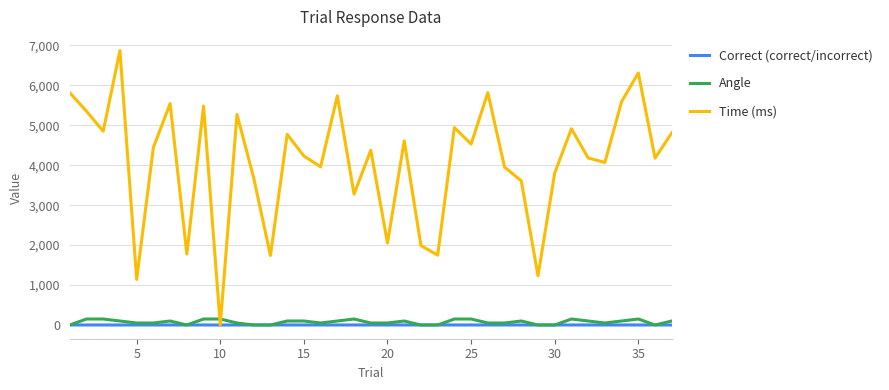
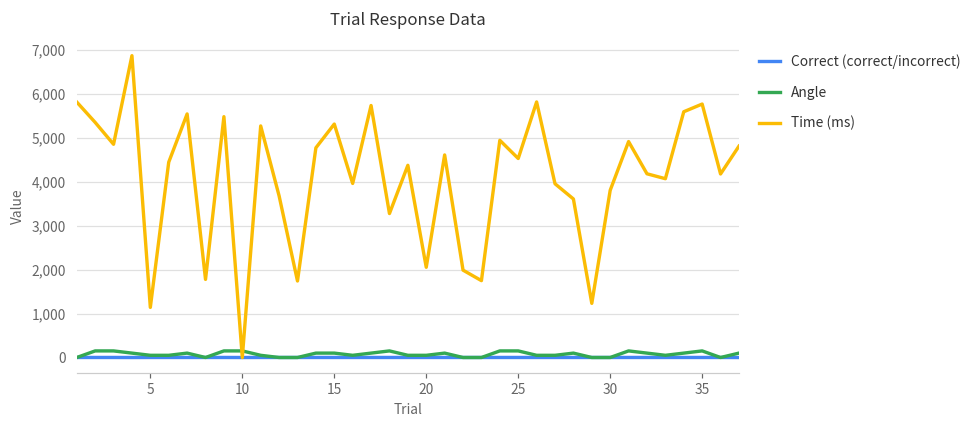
  {
    "Correct (correct/incorrect)": {
      "15": "0",
      "25": "0",
      "35": "0"
    },
    "Angle": {
      "10": "200",
      "15": "100",
      "25": "200",
      "35": "200"
    },
    "Time (ms)": {
      "5": "1,100",
-     "15": "4,200",
+     "15": "5,300",
      "20": "2,100",
      "25": "4,500",
      "30": "3,800",
-     "35": "6,300"
+     "35": "5,800"
    }
  }
